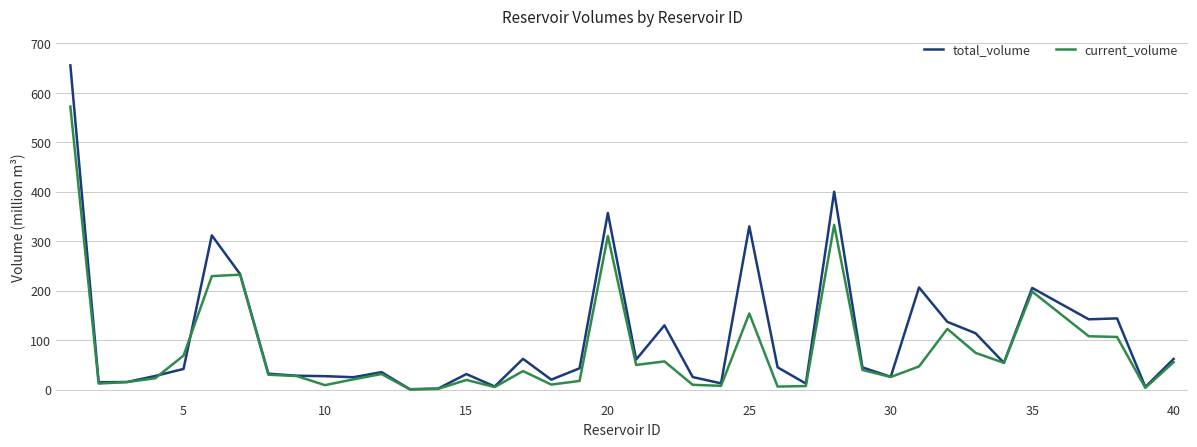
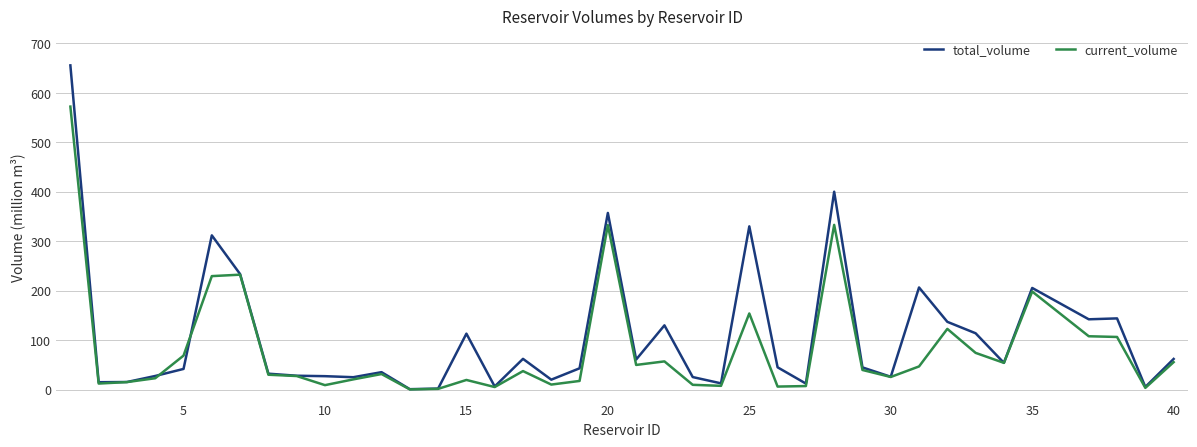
  {
    "total_volume": {
      "5": 40,
      "10": 30,
-     "15": 30,
+     "15": 110,
      "20": 360,
      "25": 330,
      "35": 210,
      "40": 60
    },
    "current_volume": {
      "5": 70,
      "10": 10,
      "15": 20,
-     "20": 310,
+     "20": 330,
      "25": 150,
      "35": 200,
      "40": 60
    }
  }
